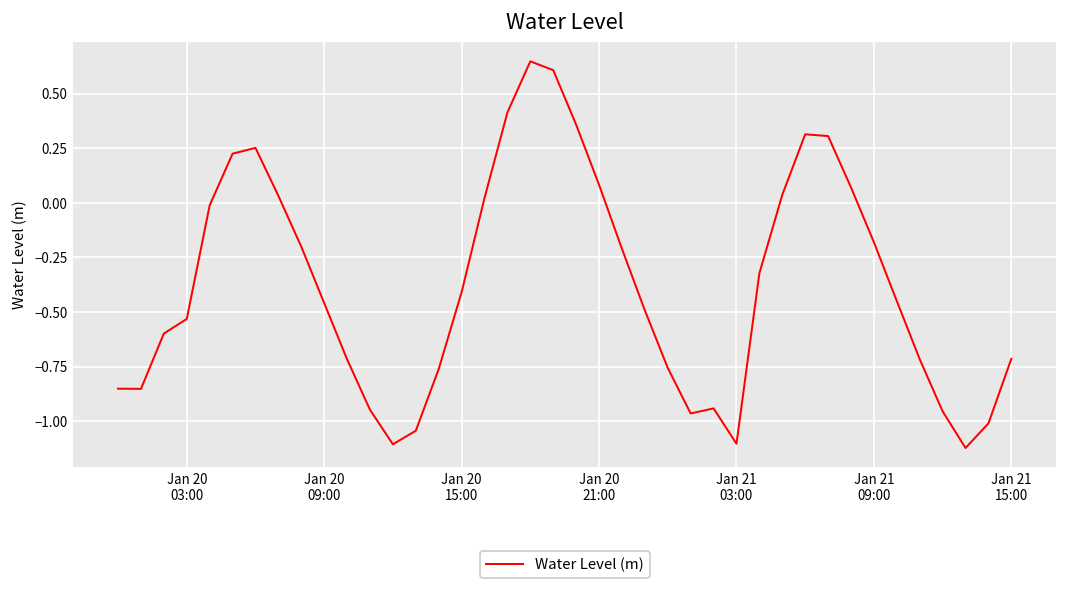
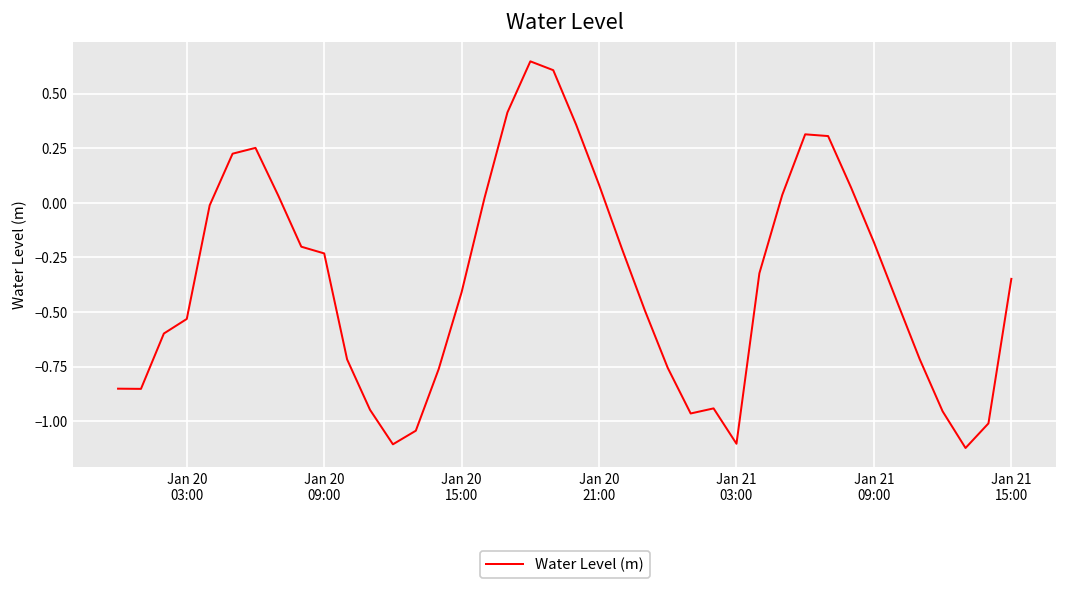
  {
    "Jan 20 03:00": -0.53,
-   "Jan 20 09:00": -0.46,
+   "Jan 20 09:00": -0.23,
    "Jan 20 15:00": -0.41,
    "Jan 20 21:00": 0.08,
    "Jan 21 03:00": -1.10,
    "Jan 21 09:00": -0.18,
-   "Jan 21 15:00": -0.71
+   "Jan 21 15:00": -0.35
  }
